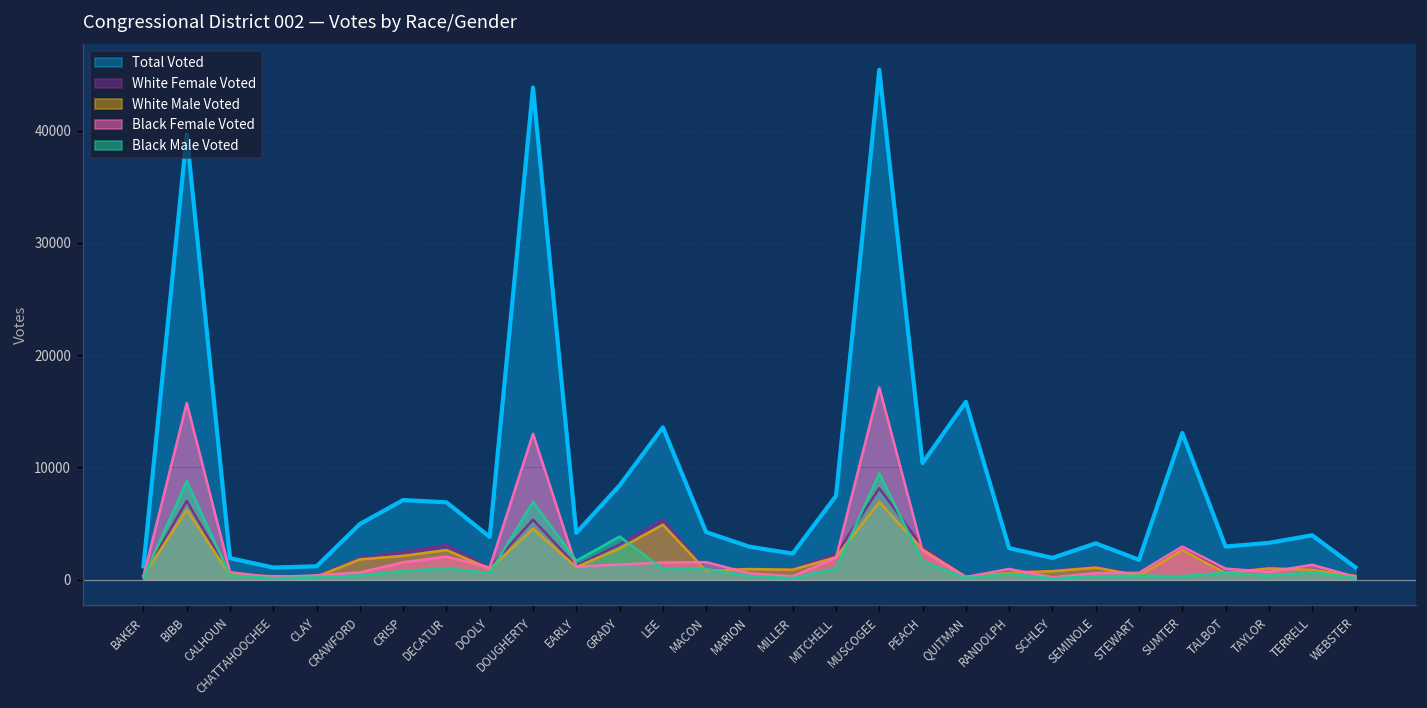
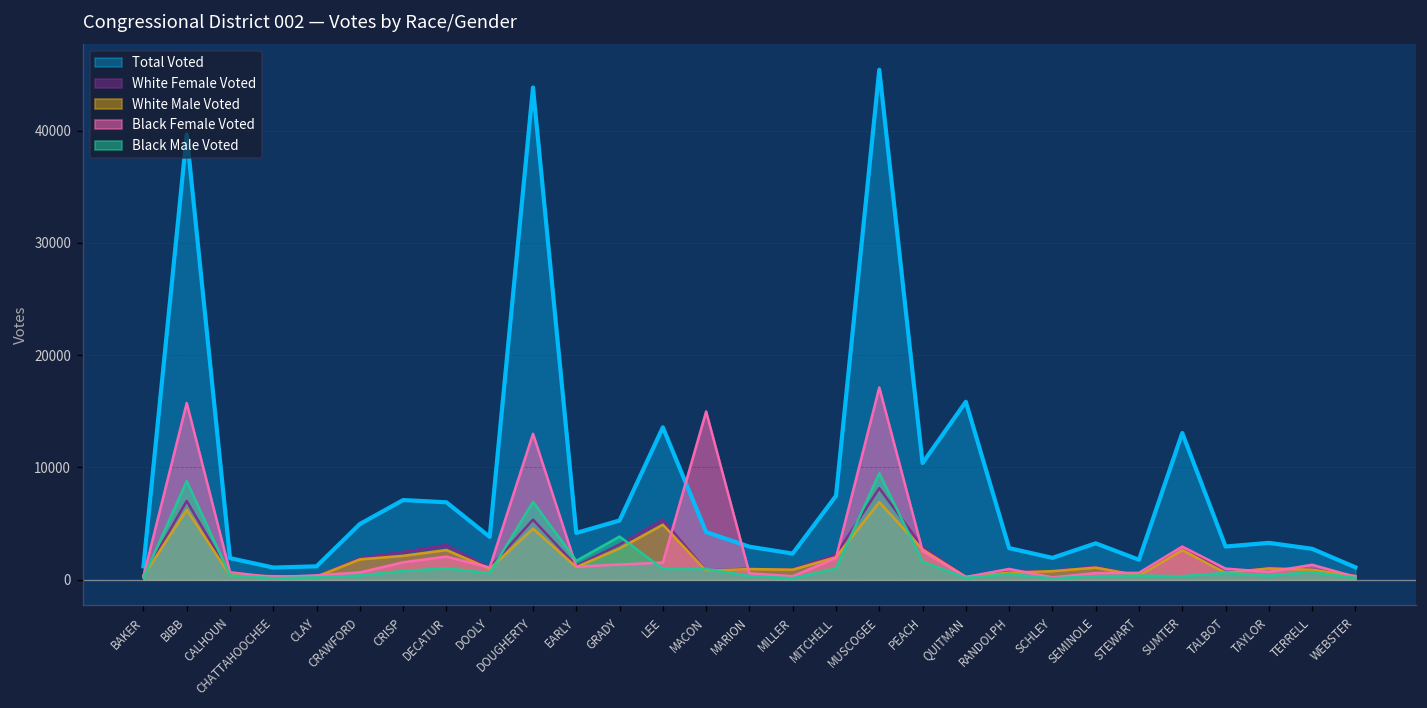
  {
    "Total Voted": {
      "BAKER": 1000,
      "CALHOUN": 2000,
      "CHATTAHOOCHEE": 1000,
      "CLAY": 1000,
      "CRAWFORD": 5000,
      "CRISP": 7000,
      "DECATUR": 7000,
      "DOOLY": 4000,
      "DOUGHERTY": 44000,
      "EARLY": 4000,
-     "GRADY": 8000,
+     "GRADY": 5000,
      "LEE": 14000,
      "MACON": 4000,
      "MARION": 3000,
      "MILLER": 2000,
      "MITCHELL": 7000,
      "MUSCOGEE": 45000,
      "PEACH": 10000,
      "QUITMAN": 16000,
      "RANDOLPH": 3000,
      "SCHLEY": 2000,
      "SEMINOLE": 3000,
      "STEWART": 2000,
      "SUMTER": 13000,
      "TALBOT": 3000,
      "TAYLOR": 3000,
-     "TERRELL": 4000,
+     "TERRELL": 3000,
      "WEBSTER": 1000
    },
    "White Female Voted": {
      "BIBB": 7000,
      "CRISP": 2000,
      "DECATUR": 3000,
      "DOUGHERTY": 5000,
      "GRADY": 3000,
      "LEE": 5000,
      "MUSCOGEE": 8000
    },
    "White Male Voted": {
      "BIBB": 6000,
      "CRISP": 2000,
      "DECATUR": 3000,
      "DOUGHERTY": 5000,
      "GRADY": 3000,
      "LEE": 5000,
      "MUSCOGEE": 7000,
      "SUMTER": 3000
    },
    "Black Female Voted": {
      "BIBB": 16000,
      "CRISP": 2000,
      "DECATUR": 2000,
      "DOUGHERTY": 13000,
      "GRADY": 1000,
      "LEE": 2000,
-     "MACON": 2000,
+     "MACON": 15000,
      "MUSCOGEE": 17000,
      "RANDOLPH": 1000,
      "TALBOT": 1000,
      "TAYLOR": 1000,
      "TERRELL": 1000
    },
    "Black Male Voted": {
      "BIBB": 9000,
      "CRISP": 1000,
      "DECATUR": 1000,
      "DOOLY": 1000,
      "DOUGHERTY": 7000,
      "EARLY": 2000,
      "GRADY": 4000,
      "LEE": 1000,
      "MITCHELL": 1000,
      "MUSCOGEE": 9000,
      "PEACH": 2000,
      "SUMTER": 0,
      "TAYLOR": 0
    }
  }
